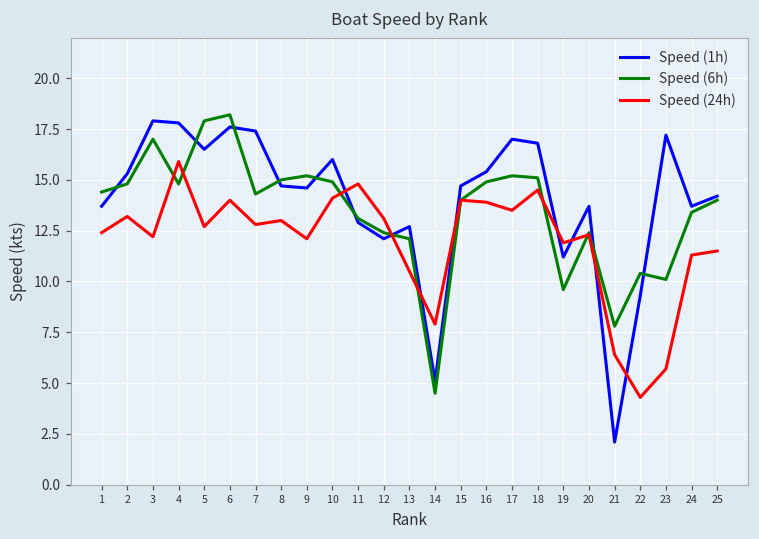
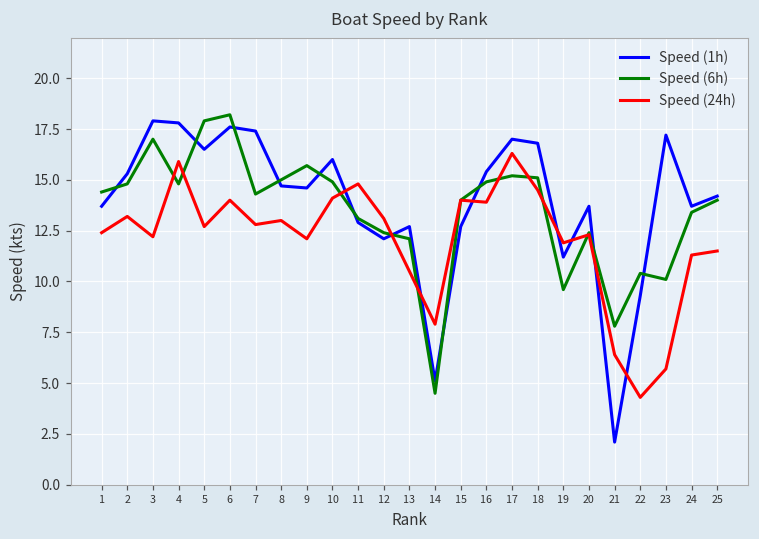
  {
    "Speed (1h)": {
      "1": 13.7,
      "2": 15.3,
      "3": 17.9,
      "4": 17.8,
      "5": 16.5,
      "6": 17.6,
      "7": 17.4,
      "8": 14.7,
      "9": 14.6,
      "10": 16.0,
      "11": 12.9,
      "12": 12.1,
      "13": 12.7,
      "14": 5.1,
-     "15": 14.7,
+     "15": 12.7,
      "16": 15.4,
      "17": 17.0,
      "18": 16.8,
      "19": 11.2,
      "20": 13.7,
      "21": 2.1,
      "22": 9.3,
      "23": 17.2,
      "24": 13.7,
      "25": 14.2
    },
    "Speed (6h)": {
      "1": 14.4,
      "2": 14.8,
      "3": 17.0,
      "4": 14.8,
      "5": 17.9,
      "6": 18.2,
      "7": 14.3,
      "8": 15.0,
-     "9": 15.2,
+     "9": 15.7,
      "10": 14.9,
      "11": 13.1,
      "12": 12.4,
      "13": 12.1,
      "14": 4.5,
      "16": 14.9,
      "17": 15.2,
      "18": 15.1,
      "19": 9.6,
      "21": 7.8,
      "22": 10.4,
      "23": 10.1,
      "24": 13.4,
      "25": 14.0
    },
    "Speed (24h)": {
      "1": 12.4,
      "2": 13.2,
      "3": 12.2,
      "4": 15.9,
      "5": 12.7,
      "6": 14.0,
      "7": 12.8,
      "8": 13.0,
      "9": 12.1,
      "10": 14.1,
      "11": 14.8,
      "12": 13.1,
      "13": 10.5,
      "14": 7.9,
      "16": 13.9,
-     "17": 13.5,
+     "17": 16.3,
      "18": 14.5,
      "19": 11.9,
      "21": 6.4,
      "22": 4.3,
      "23": 5.7,
      "24": 11.3,
      "25": 11.5
    }
  }
